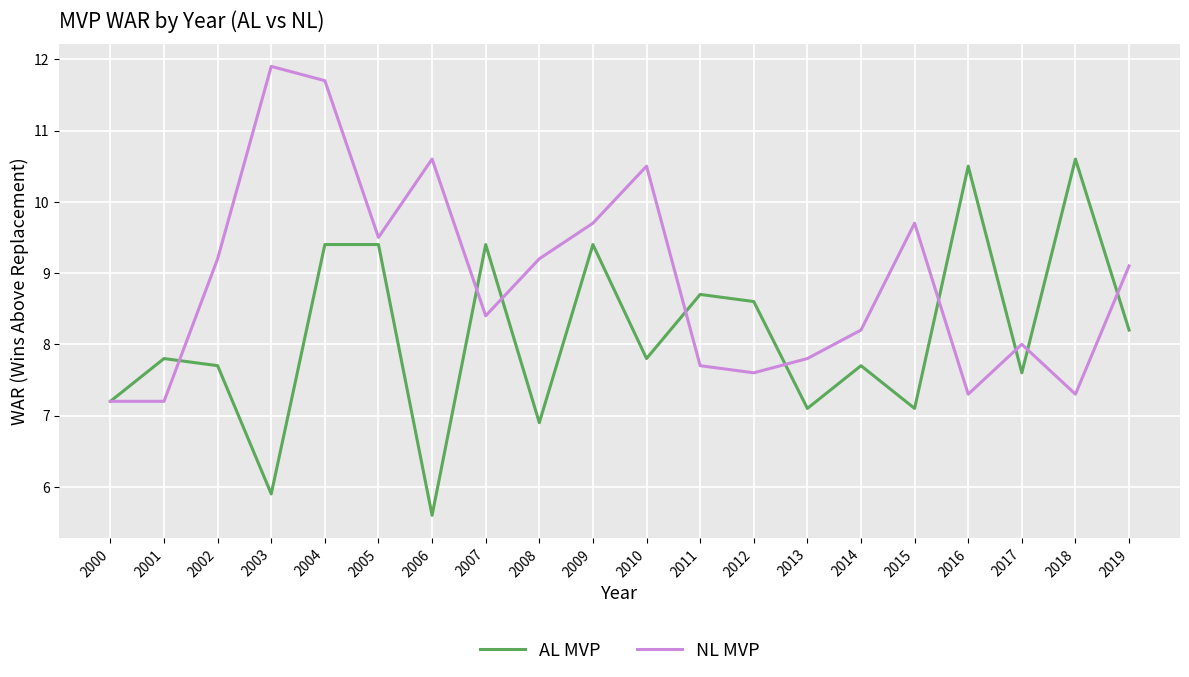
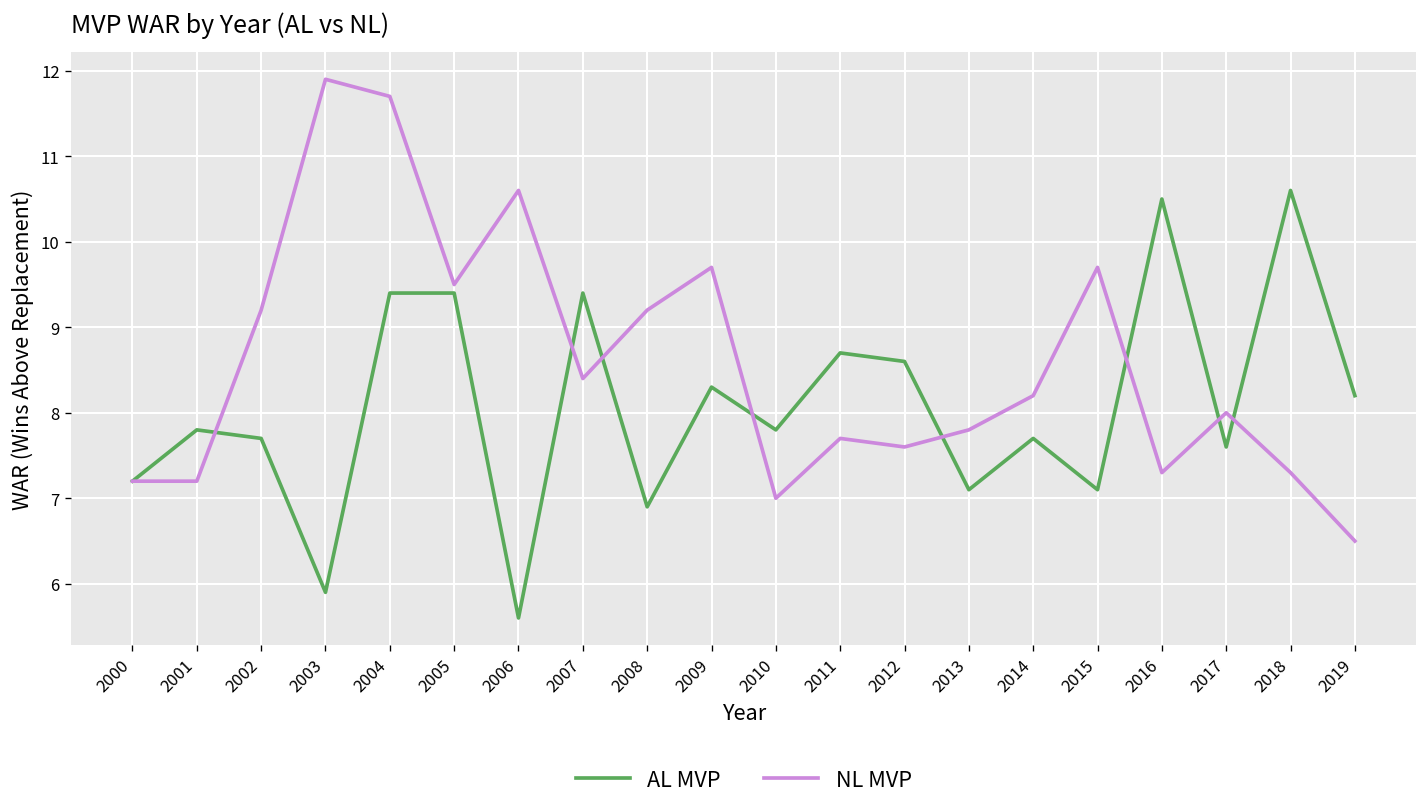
  {
    "AL MVP": {
      "2001": 7.8,
      "2002": 7.7,
      "2003": 5.9,
      "2004": 9.4,
      "2005": 9.4,
      "2006": 5.6,
      "2007": 9.4,
      "2008": 6.9,
-     "2009": 9.4,
+     "2009": 8.3,
      "2010": 7.8,
      "2011": 8.7,
      "2012": 8.6,
      "2013": 7.1,
      "2014": 7.7,
      "2015": 7.1,
      "2016": 10.5,
      "2017": 7.6,
      "2018": 10.6,
      "2019": 8.2
    },
    "NL MVP": {
      "2001": 7.2,
      "2002": 9.2,
      "2003": 11.9,
      "2004": 11.7,
      "2005": 9.5,
      "2006": 10.6,
      "2007": 8.4,
      "2008": 9.2,
      "2009": 9.7,
-     "2010": 10.5,
+     "2010": 7.0,
      "2011": 7.7,
      "2012": 7.6,
      "2013": 7.8,
      "2014": 8.2,
      "2015": 9.7,
      "2016": 7.3,
      "2017": 8.0,
      "2018": 7.3,
-     "2019": 9.1
+     "2019": 6.5
    }
  }
